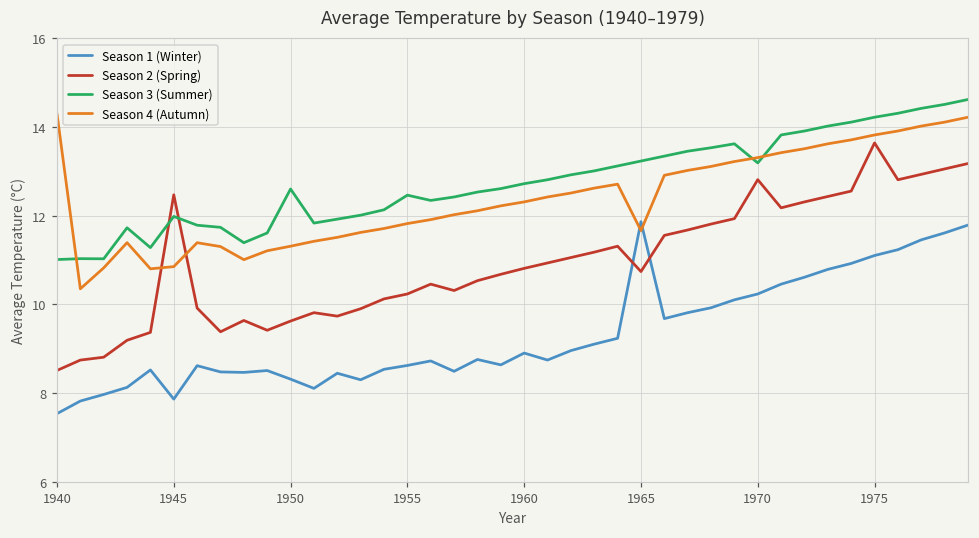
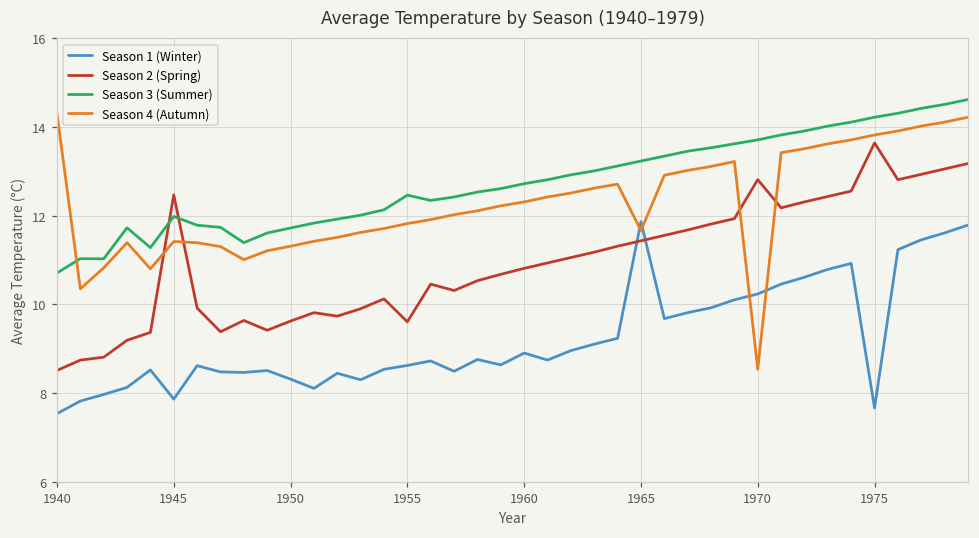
  {
    "Season 1 (Winter)": {
      "1940": 7.5,
      "1945": 7.9,
      "1950": 8.3,
      "1955": 8.6,
      "1960": 8.9,
      "1965": 11.9,
      "1970": 10.2,
-     "1975": 11.1
+     "1975": 7.7
    },
    "Season 2 (Spring)": {
      "1940": 8.5,
      "1945": 12.5,
      "1950": 9.6,
-     "1955": 10.2,
+     "1955": 9.6,
      "1960": 10.8,
-     "1965": 10.7,
+     "1965": 11.4,
      "1970": 12.8,
      "1975": 13.6
    },
    "Season 3 (Summer)": {
-     "1940": 11.0,
+     "1940": 10.7,
      "1945": 12.0,
-     "1950": 12.6,
+     "1950": 11.7,
      "1955": 12.5,
      "1960": 12.7,
      "1965": 13.2,
-     "1970": 13.2,
+     "1970": 13.7,
      "1975": 14.2
    },
    "Season 4 (Autumn)": {
      "1940": 14.3,
-     "1945": 10.9,
+     "1945": 11.4,
      "1950": 11.3,
      "1955": 11.8,
      "1960": 12.3,
      "1965": 11.7,
-     "1970": 13.3,
+     "1970": 8.5,
      "1975": 13.8
    }
  }
